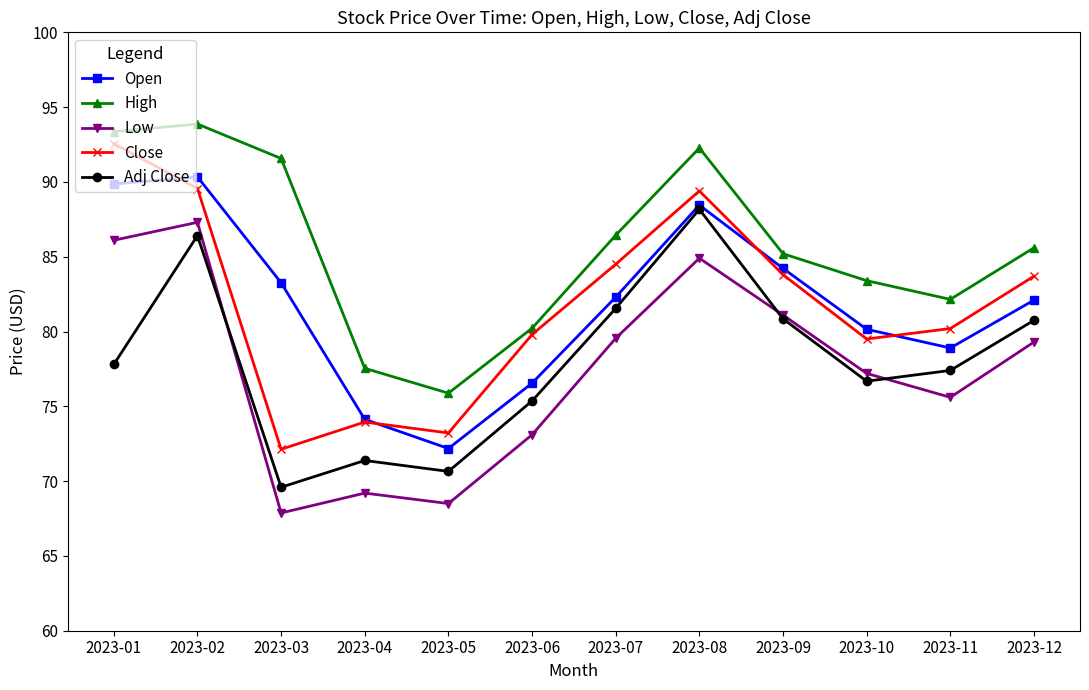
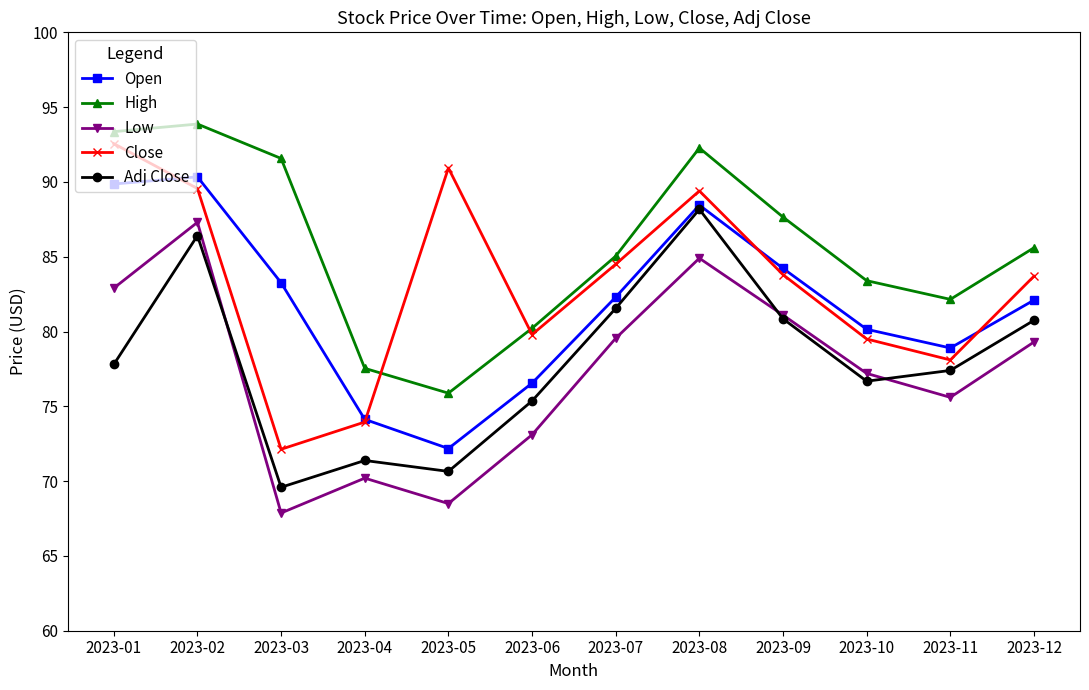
  {
    "Open": {
      "2023-02": 90.3,
      "2023-03": 83.3,
      "2023-04": 74.1,
      "2023-05": 72.2,
      "2023-06": 76.6,
      "2023-07": 82.3,
      "2023-08": 88.5,
      "2023-09": 84.2,
      "2023-10": 80.2,
      "2023-11": 78.9,
      "2023-12": 82.1
    },
    "High": {
      "2023-02": 93.9,
      "2023-03": 91.6,
      "2023-04": 77.5,
      "2023-05": 75.9,
      "2023-06": 80.2,
-     "2023-07": 86.4,
+     "2023-07": 85.0,
      "2023-08": 92.3,
-     "2023-09": 85.2,
+     "2023-09": 87.7,
      "2023-10": 83.4,
      "2023-11": 82.2,
      "2023-12": 85.6
    },
    "Low": {
-     "2023-01": 86.1,
+     "2023-01": 82.9,
      "2023-02": 87.3,
      "2023-03": 67.9,
-     "2023-04": 69.2,
+     "2023-04": 70.2,
      "2023-05": 68.5,
      "2023-06": 73.1,
      "2023-07": 79.6,
      "2023-08": 84.9,
      "2023-09": 81.1,
      "2023-10": 77.2,
      "2023-11": 75.6,
      "2023-12": 79.3
    },
    "Close": {
      "2023-02": 89.6,
      "2023-03": 72.1,
      "2023-04": 74.0,
-     "2023-05": 73.2,
+     "2023-05": 90.9,
      "2023-06": 79.8,
      "2023-07": 84.5,
      "2023-08": 89.4,
      "2023-09": 83.8,
      "2023-10": 79.5,
-     "2023-11": 80.2,
+     "2023-11": 78.1,
      "2023-12": 83.7
    },
    "Adj Close": {
      "2023-01": 77.8,
      "2023-02": 86.4,
      "2023-03": 69.6,
      "2023-04": 71.4,
      "2023-05": 70.7,
      "2023-06": 75.4,
      "2023-07": 81.6,
      "2023-08": 88.2,
      "2023-09": 80.9,
      "2023-10": 76.7,
      "2023-11": 77.4,
      "2023-12": 80.8
    }
  }
